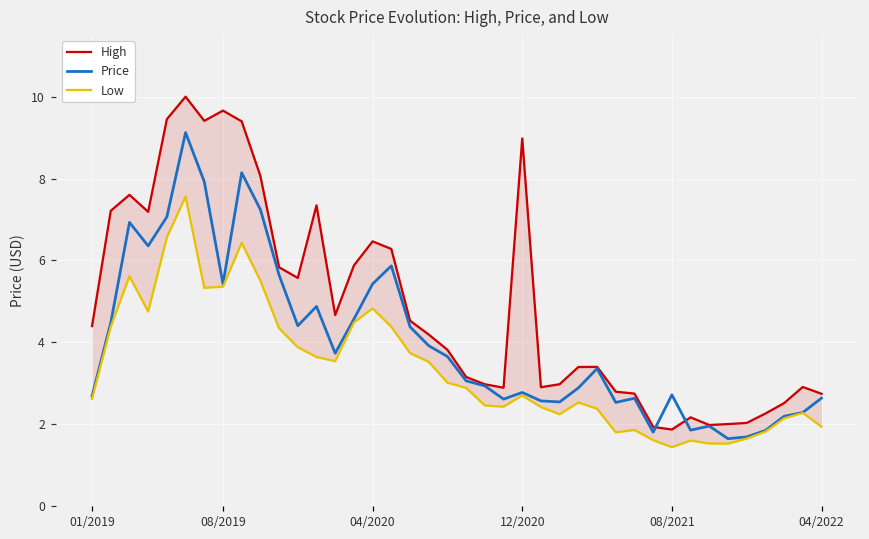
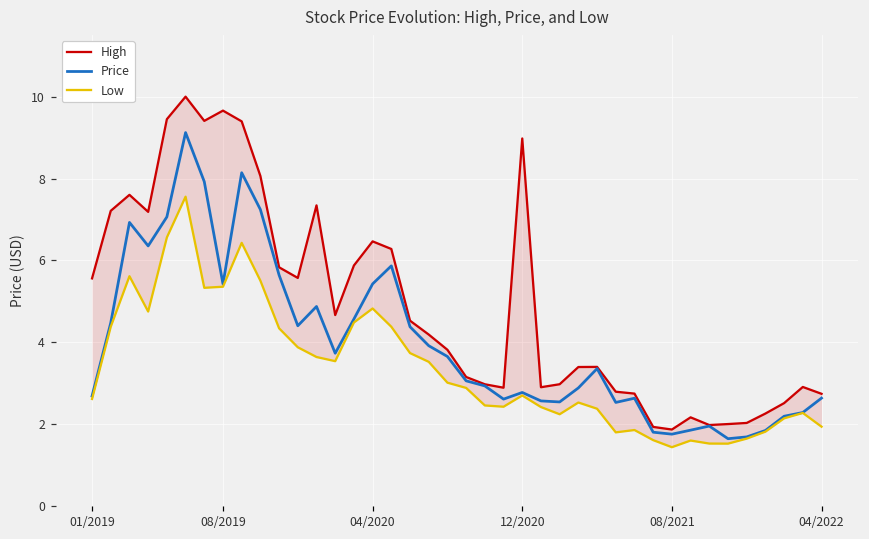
  {
    "High": {
-     "01/2019": 4.4,
+     "01/2019": 5.6,
      "08/2019": 9.7,
      "04/2020": 6.5,
      "12/2020": 9.0,
      "08/2021": 1.9,
      "04/2022": 2.7
    },
    "Price": {
      "01/2019": 2.7,
      "04/2020": 5.4,
      "12/2020": 2.8,
-     "08/2021": 2.7,
+     "08/2021": 1.8,
      "04/2022": 2.6
    },
    "Low": {
      "01/2019": 2.6,
      "04/2020": 4.8,
      "12/2020": 2.7,
      "08/2021": 1.4,
      "04/2022": 1.9
    }
  }
